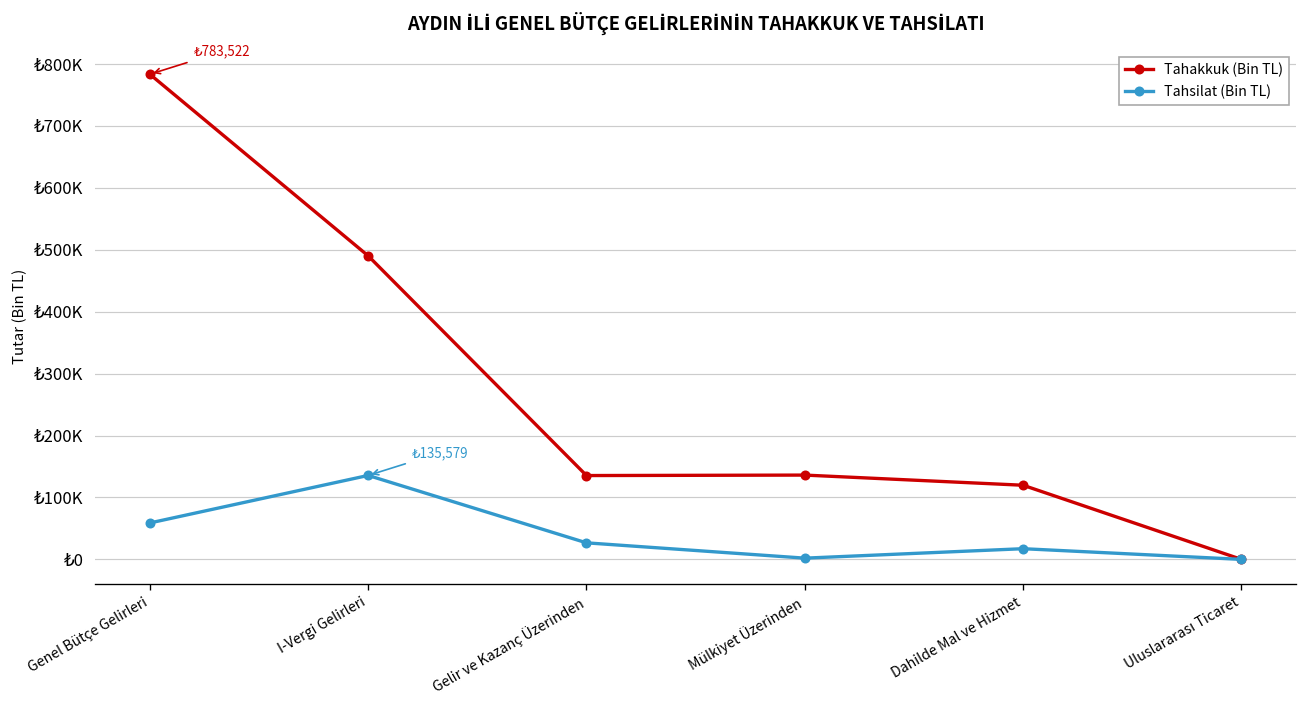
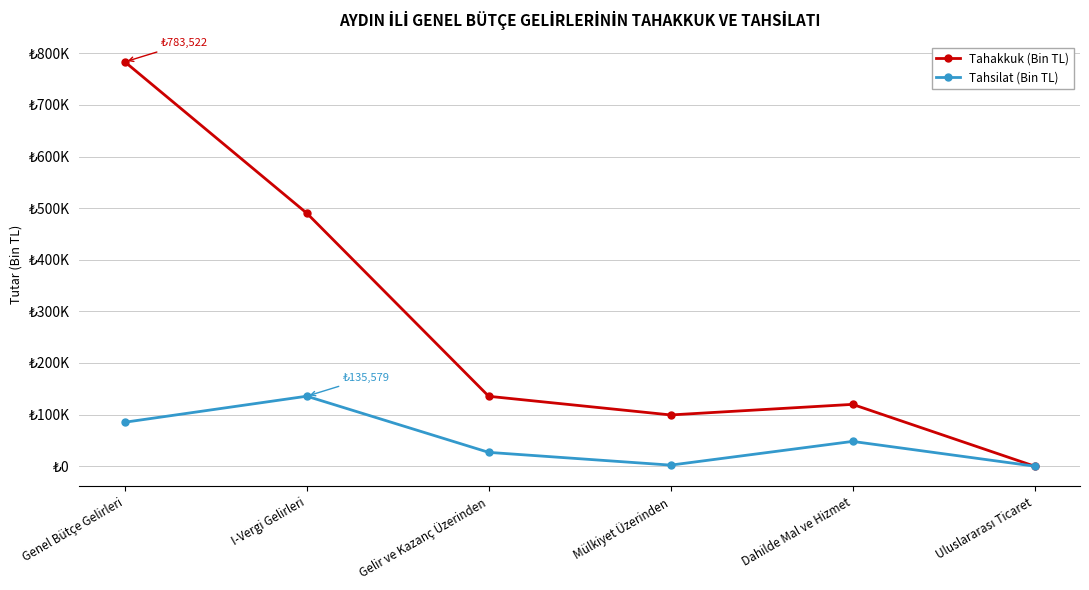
  {
    "Tahakkuk (Bin TL)": {
      "I-Vergi Gelirleri": "₺490000",
      "Gelir ve Kazanç Üzerinden": "₺140000",
-     "Mülkiyet Üzerinden": "₺140000",
+     "Mülkiyet Üzerinden": "₺100000",
      "Dahilde Mal ve Hizmet": "₺120000"
    },
    "Tahsilat (Bin TL)": {
-     "Genel Bütçe Gelirleri": "₺60000",
+     "Genel Bütçe Gelirleri": "₺90000",
      "Gelir ve Kazanç Üzerinden": "₺30000",
      "Mülkiyet Üzerinden": "₺0",
-     "Dahilde Mal ve Hizmet": "₺20000"
+     "Dahilde Mal ve Hizmet": "₺50000"
    }
  }
